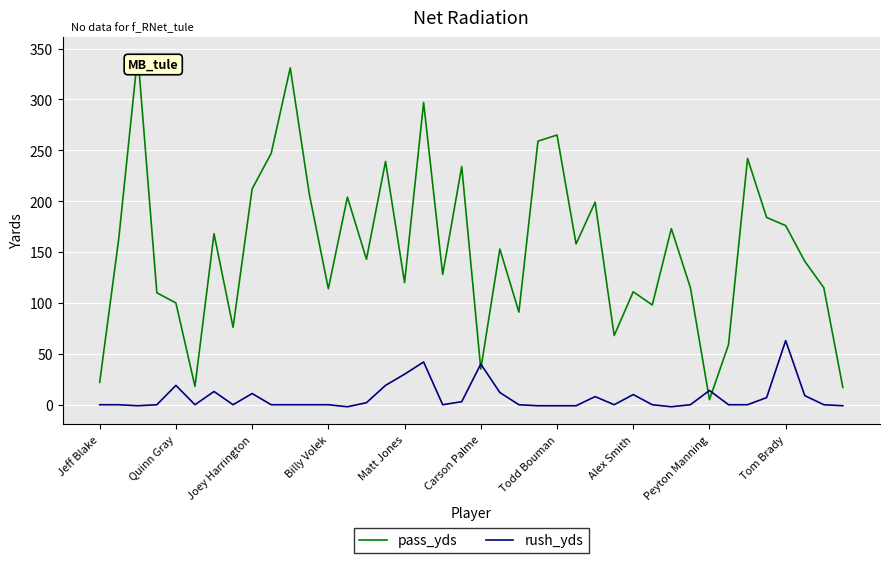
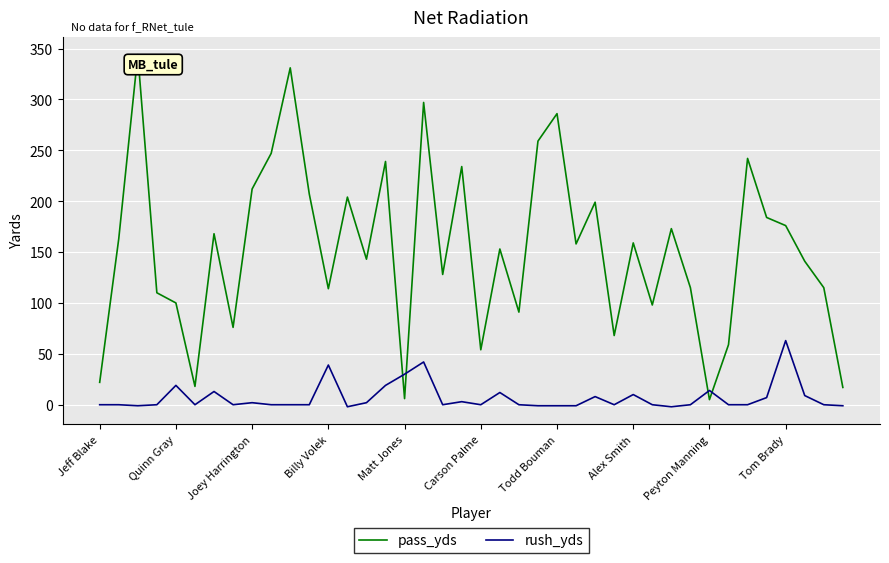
  {
    "pass_yds": {
      "Jeff Blake": 22,
      "Quinn Gray": 100,
      "Joey Harrington": 212,
      "Billy Volek": 114,
-     "Matt Jones": 120,
-     "Carson Palme": 35,
-     "Todd Bouman": 265,
-     "Alex Smith": 111,
+     "Matt Jones": 6,
+     "Carson Palme": 54,
+     "Todd Bouman": 286,
+     "Alex Smith": 159,
      "Peyton Manning": 5,
      "Tom Brady": 176
    },
    "rush_yds": {
      "Jeff Blake": 0,
      "Quinn Gray": 19,
-     "Joey Harrington": 11,
-     "Billy Volek": 0,
+     "Joey Harrington": 2,
+     "Billy Volek": 39,
      "Matt Jones": 30,
-     "Carson Palme": 40,
+     "Carson Palme": 0,
      "Todd Bouman": -1,
      "Alex Smith": 10,
      "Peyton Manning": 14,
      "Tom Brady": 63
    }
  }
